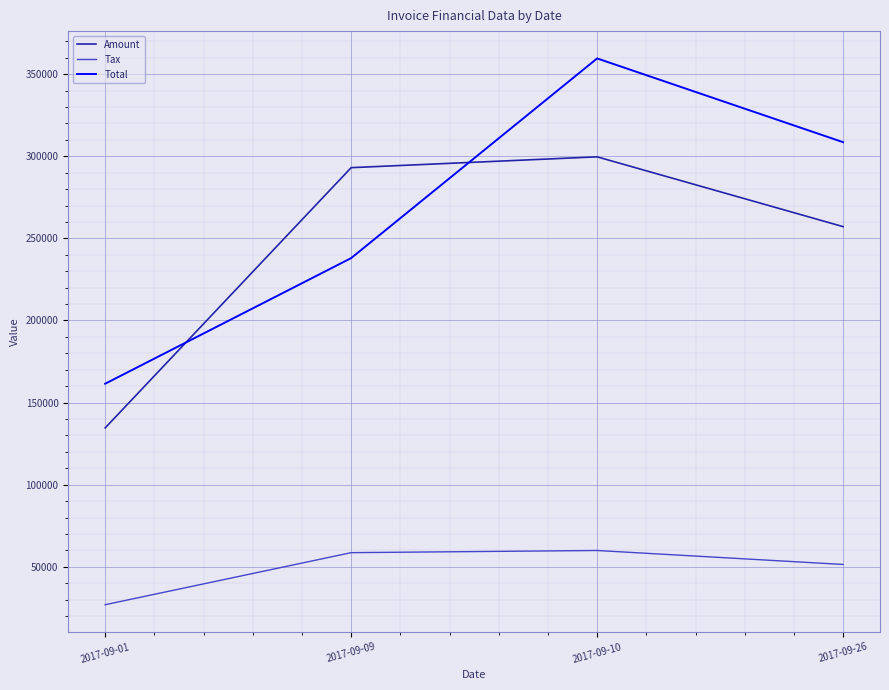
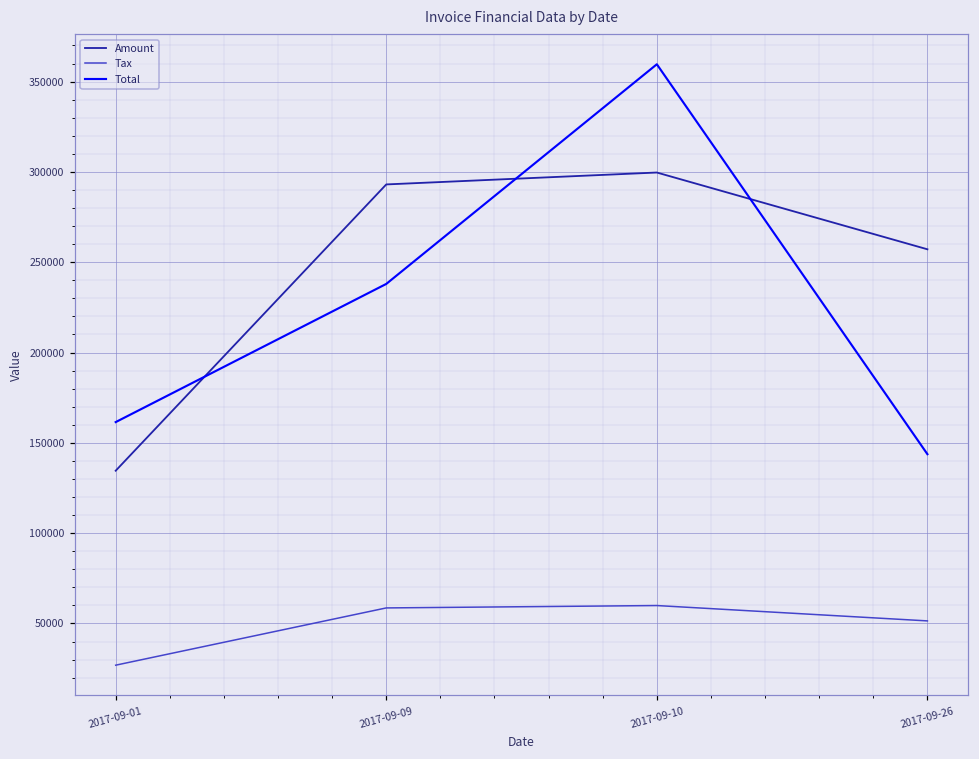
  {
    "Total": {
      "2017-09-01": 161000,
      "2017-09-09": 238000,
      "2017-09-10": 360000,
-     "2017-09-26": 309000
+     "2017-09-26": 144000
    }
  }
